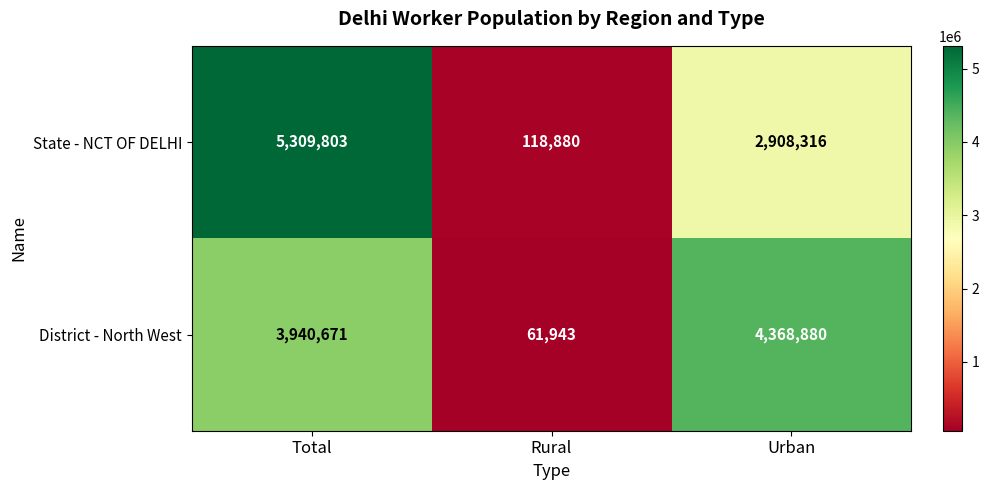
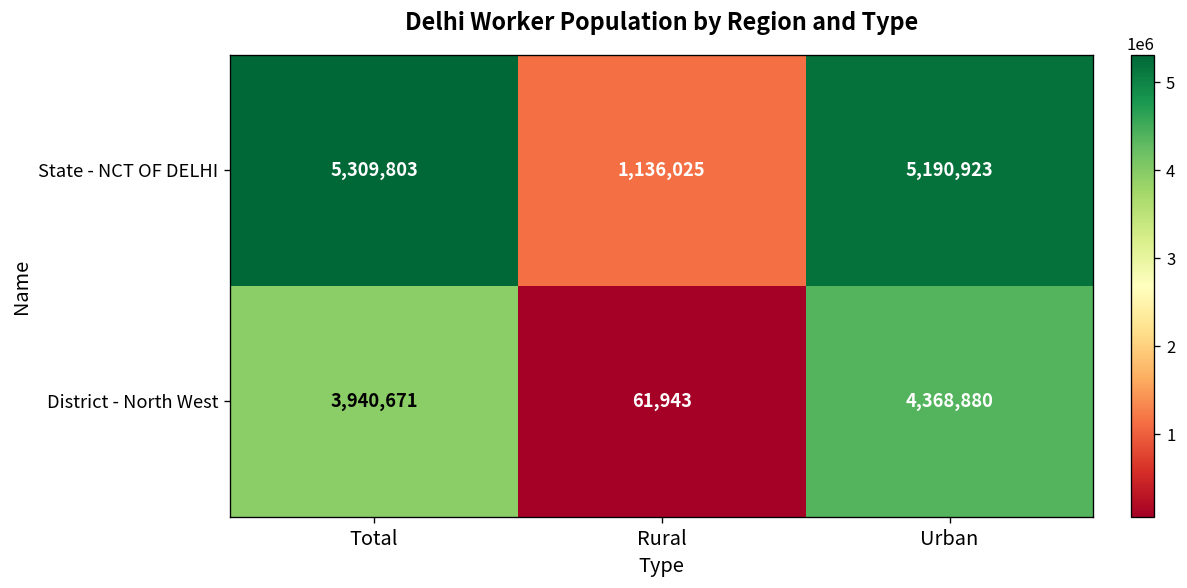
  {
    "State - NCT OF DELHI": {
      "Total": "5,309,803",
-     "Rural": "118,880",
-     "Urban": "2,908,316"
+     "Rural": "1,136,025",
+     "Urban": "5,190,923"
    },
    "District - North West": {
      "Total": "3,940,671",
      "Rural": "61,943",
      "Urban": "4,368,880"
    }
  }
